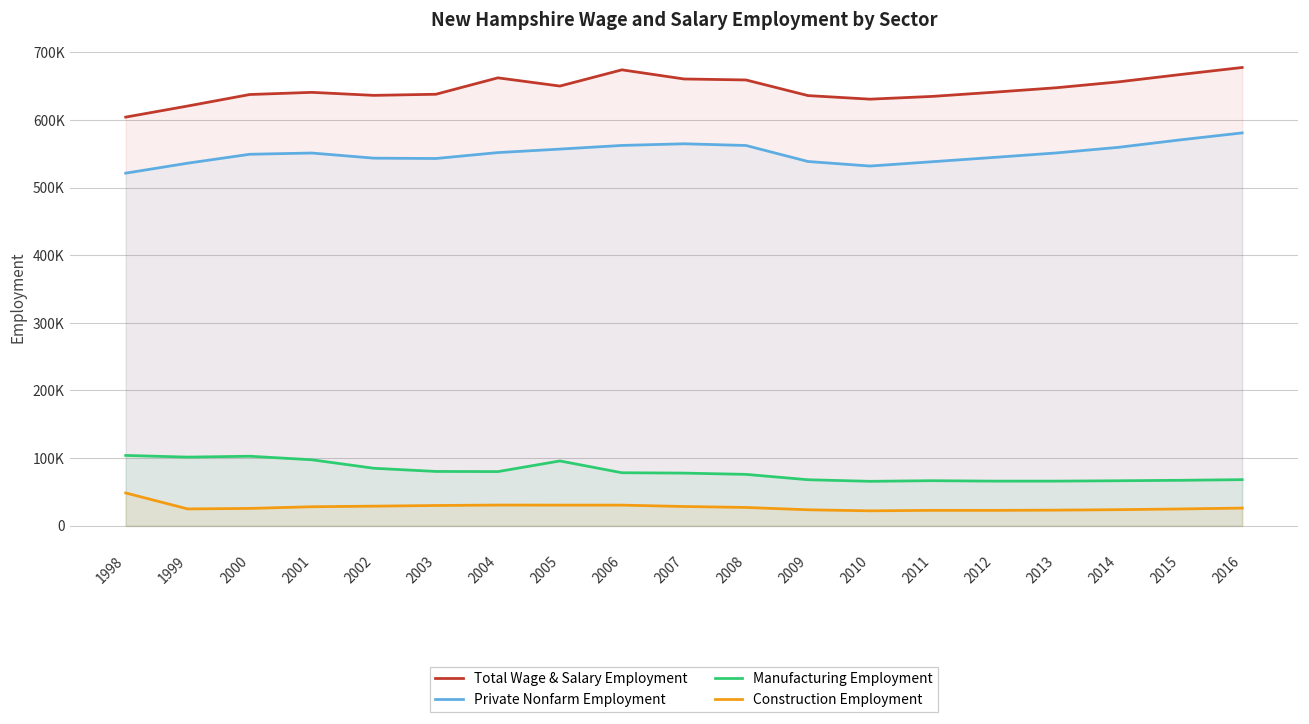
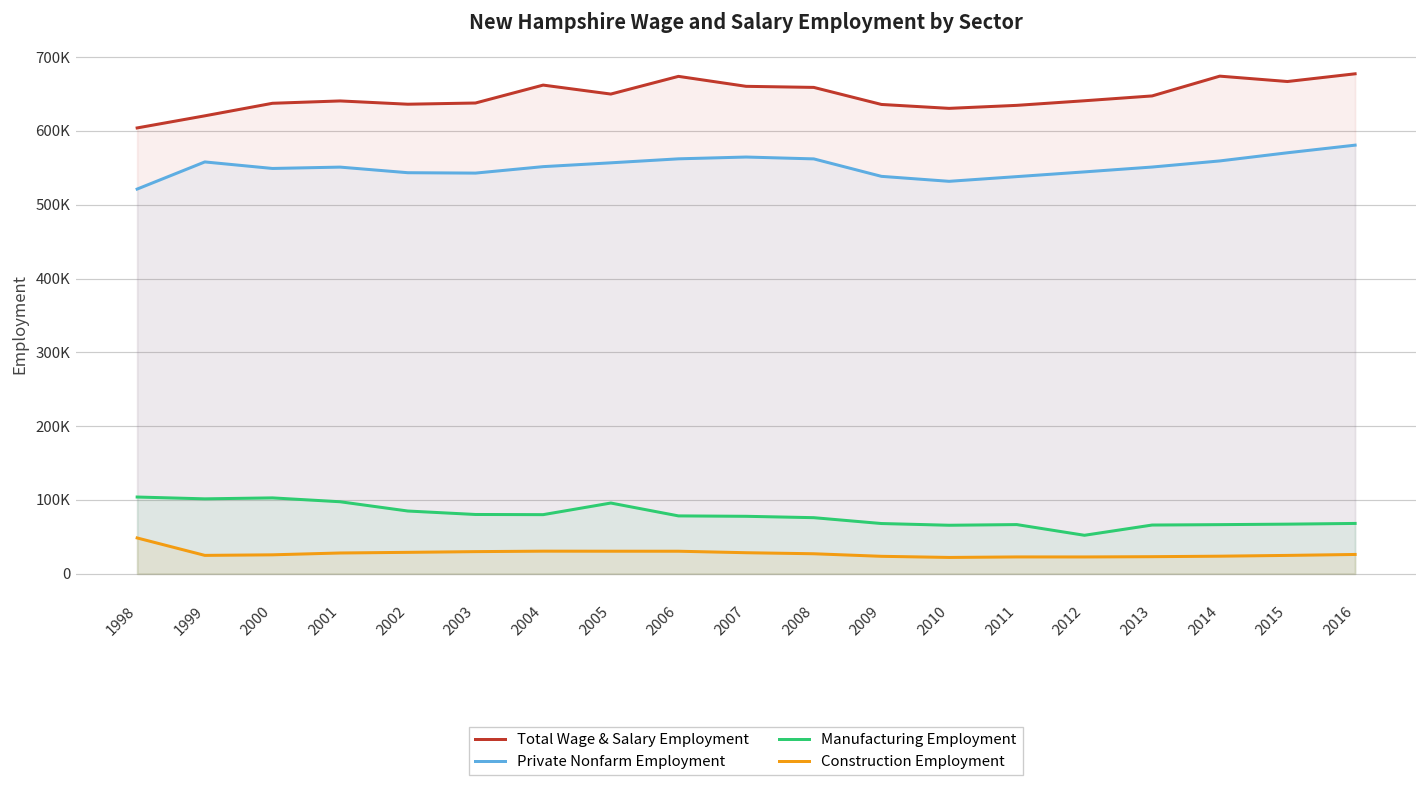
  {
    "Total Wage & Salary Employment": {
      "1998": 600000,
      "1999": 620000,
      "2000": 640000,
      "2001": 640000,
      "2002": 640000,
      "2003": 640000,
      "2004": 660000,
      "2005": 650000,
      "2006": 670000,
      "2007": 660000,
      "2008": 660000,
      "2009": 640000,
      "2010": 630000,
      "2011": 630000,
      "2012": 640000,
      "2013": 650000,
-     "2014": 660000,
+     "2014": 670000,
      "2015": 670000,
      "2016": 680000
    },
    "Private Nonfarm Employment": {
      "1998": 520000,
-     "1999": 540000,
+     "1999": 560000,
      "2000": 550000,
      "2001": 550000,
      "2002": 540000,
      "2003": 540000,
      "2004": 550000,
      "2005": 560000,
      "2006": 560000,
      "2007": 560000,
      "2008": 560000,
      "2009": 540000,
      "2010": 530000,
      "2011": 540000,
      "2012": 540000,
      "2013": 550000,
      "2014": 560000,
      "2015": 570000,
      "2016": 580000
    },
    "Manufacturing Employment": {
      "1998": 100000,
      "1999": 100000,
      "2000": 100000,
      "2001": 100000,
      "2002": 90000,
      "2003": 80000,
      "2004": 80000,
      "2005": 100000,
      "2006": 80000,
      "2007": 80000,
      "2008": 80000,
      "2009": 70000,
      "2010": 70000,
      "2011": 70000,
-     "2012": 70000,
+     "2012": 50000,
      "2013": 70000,
      "2014": 70000,
      "2015": 70000,
      "2016": 70000
    },
    "Construction Employment": {
      "1998": 50000,
      "1999": 20000,
      "2000": 30000,
      "2001": 30000,
      "2002": 30000,
      "2003": 30000,
      "2004": 30000,
      "2005": 30000,
      "2006": 30000,
      "2007": 30000,
      "2008": 30000,
      "2009": 20000,
      "2010": 20000,
      "2011": 20000,
      "2012": 20000,
      "2013": 20000,
      "2014": 20000,
      "2015": 20000,
      "2016": 30000
    }
  }
